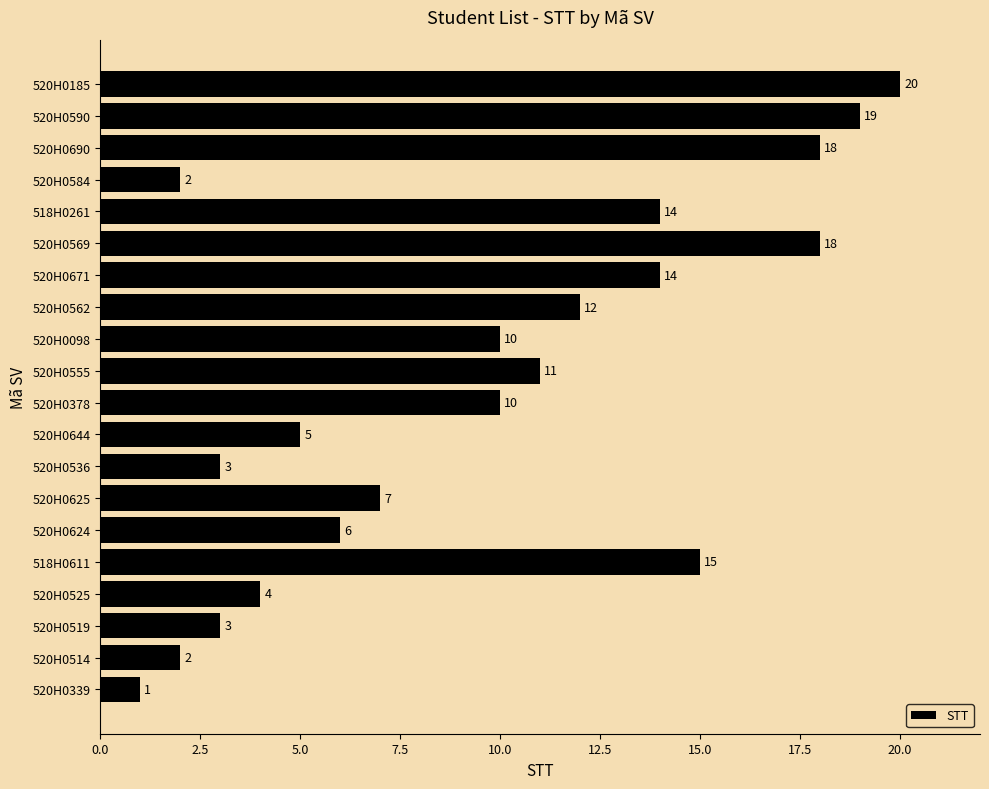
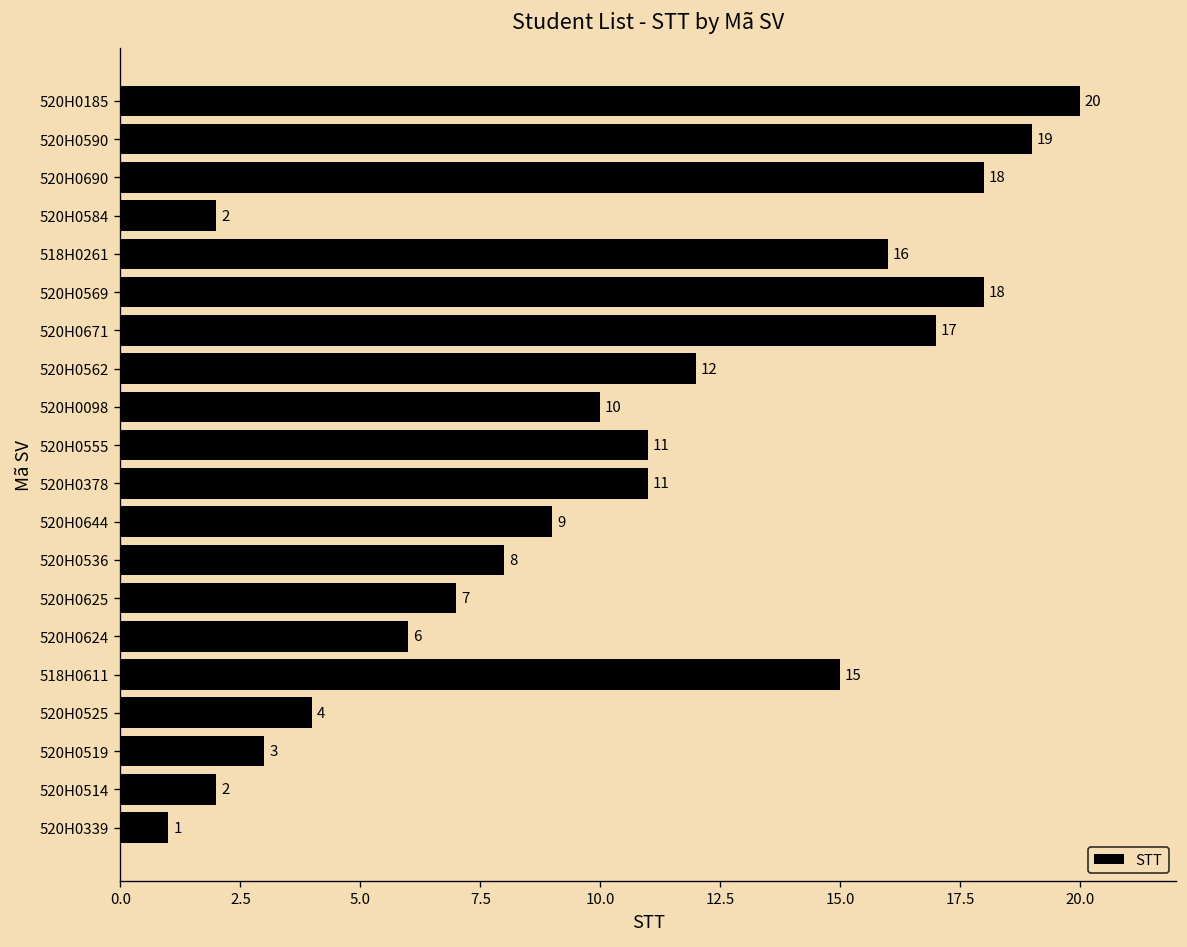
  {
    "520H0185": 20,
    "520H0590": 19,
    "520H0690": 18,
    "520H0584": 2,
-   "518H0261": 14,
+   "518H0261": 16,
    "520H0569": 18,
-   "520H0671": 14,
+   "520H0671": 17,
    "520H0562": 12,
    "520H0098": 10,
    "520H0555": 11,
-   "520H0378": 10,
-   "520H0644": 5,
-   "520H0536": 3,
+   "520H0378": 11,
+   "520H0644": 9,
+   "520H0536": 8,
    "520H0625": 7,
    "520H0624": 6,
    "518H0611": 15,
    "520H0525": 4,
    "520H0519": 3,
    "520H0514": 2,
    "520H0339": 1
  }
